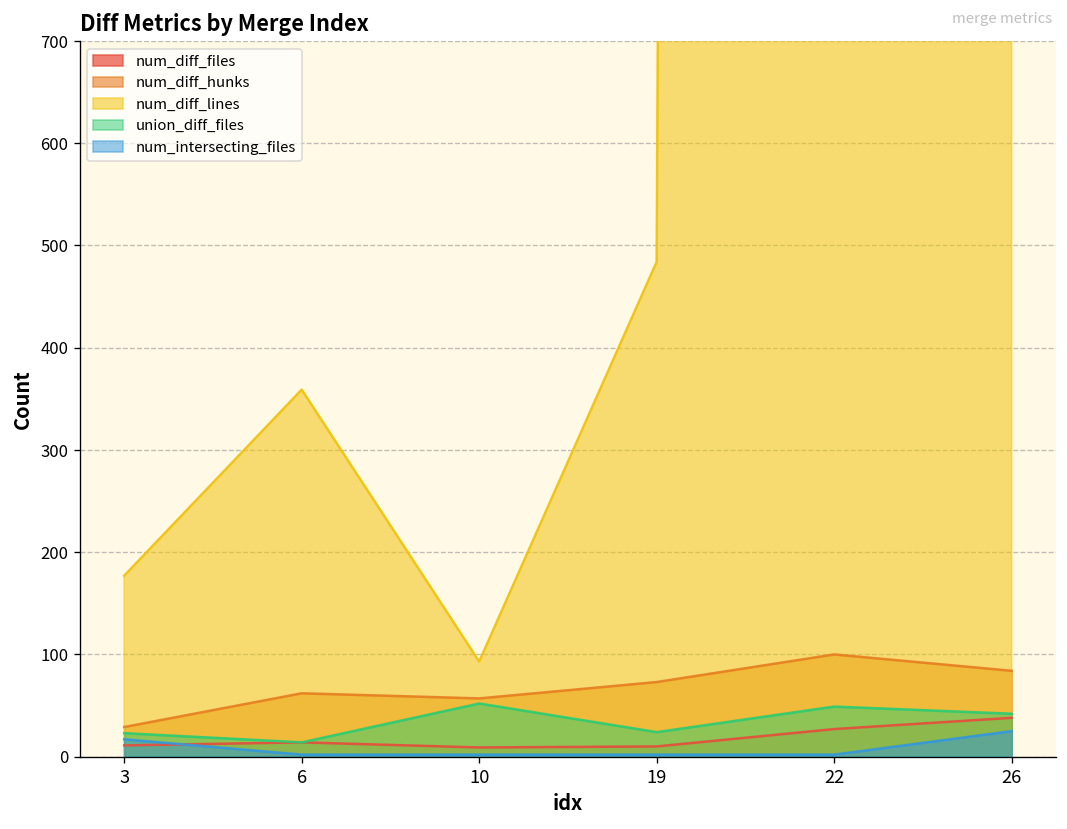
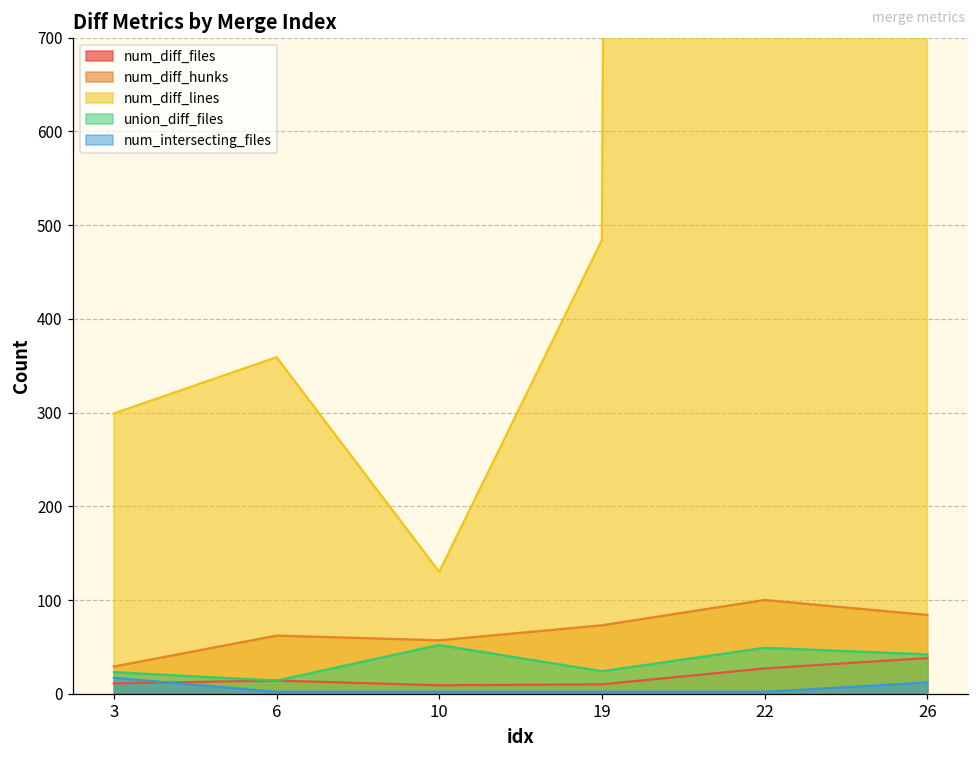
  {
    "num_diff_lines": {
-     "3": 180,
+     "3": 300,
      "6": 360,
-     "10": 90,
+     "10": 130,
      "19": 480
    },
    "union_diff_files": {
      "3": 20,
      "10": 50,
      "19": 20,
      "22": 50,
      "26": 40
    },
    "num_intersecting_files": {
      "3": 20,
      "6": 0,
      "10": 0,
      "19": 0,
      "22": 0,
-     "26": 30
+     "26": 10
    }
  }
